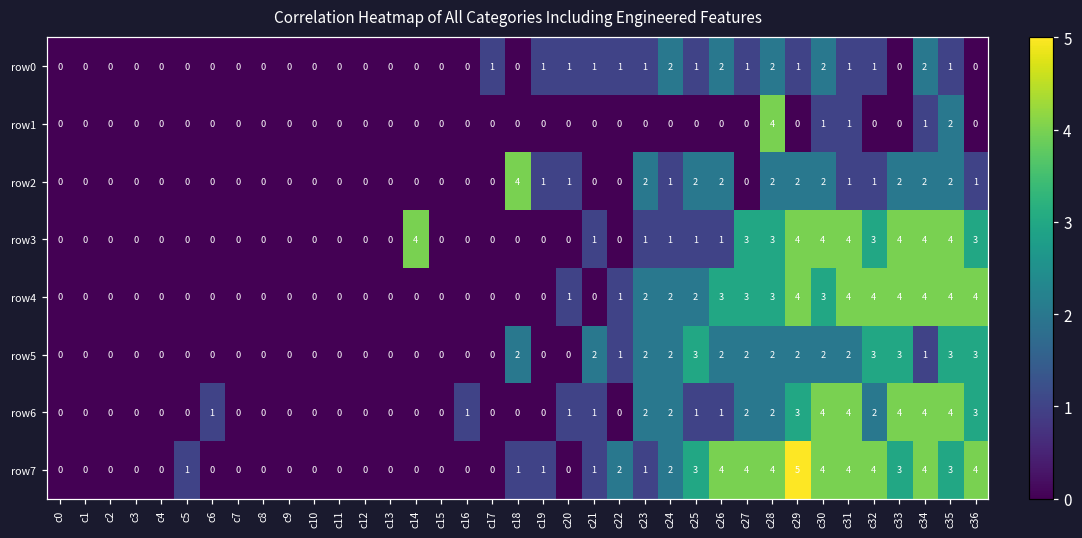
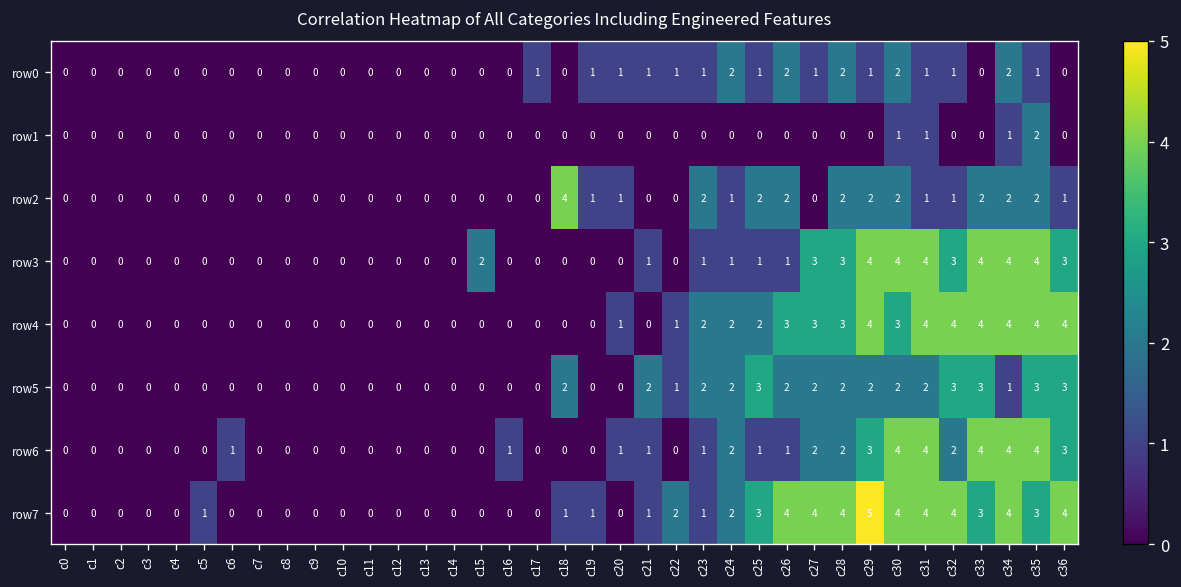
  {
    "row1": {
      "c0": 0,
      "c1": 0,
      "c2": 0,
      "c3": 0,
      "c4": 0,
      "c5": 0,
      "c6": 0,
      "c7": 0,
      "c8": 0,
      "c9": 0,
      "c10": 0,
      "c11": 0,
      "c12": 0,
      "c13": 0,
      "c14": 0,
      "c15": 0,
      "c16": 0,
      "c17": 0,
      "c18": 0,
      "c19": 0,
      "c20": 0,
      "c21": 0,
      "c22": 0,
      "c23": 0,
      "c24": 0,
      "c25": 0,
      "c26": 0,
      "c27": 0,
-     "c28": 4,
+     "c28": 0,
      "c29": 0,
      "c30": 1,
      "c31": 1,
      "c32": 0,
      "c33": 0,
      "c34": 1,
      "c35": 2,
      "c36": 0
    },
    "row3": {
      "c0": 0,
      "c1": 0,
      "c2": 0,
      "c3": 0,
      "c4": 0,
      "c5": 0,
      "c6": 0,
      "c7": 0,
      "c8": 0,
      "c9": 0,
      "c10": 0,
      "c11": 0,
      "c12": 0,
      "c13": 0,
-     "c14": 4,
-     "c15": 0,
+     "c14": 0,
+     "c15": 2,
      "c16": 0,
      "c17": 0,
      "c18": 0,
      "c19": 0,
      "c20": 0,
      "c21": 1,
      "c22": 0,
      "c23": 1,
      "c24": 1,
      "c25": 1,
      "c26": 1,
      "c27": 3,
      "c28": 3,
      "c29": 4,
      "c30": 4,
      "c31": 4,
      "c32": 3,
      "c33": 4,
      "c34": 4,
      "c35": 4,
      "c36": 3
    },
    "row6": {
      "c0": 0,
      "c1": 0,
      "c2": 0,
      "c3": 0,
      "c4": 0,
      "c5": 0,
      "c6": 1,
      "c7": 0,
      "c8": 0,
      "c9": 0,
      "c10": 0,
      "c11": 0,
      "c12": 0,
      "c13": 0,
      "c14": 0,
      "c15": 0,
      "c16": 1,
      "c17": 0,
      "c18": 0,
      "c19": 0,
      "c20": 1,
      "c21": 1,
      "c22": 0,
-     "c23": 2,
+     "c23": 1,
      "c24": 2,
      "c25": 1,
      "c26": 1,
      "c27": 2,
      "c28": 2,
      "c29": 3,
      "c30": 4,
      "c31": 4,
      "c32": 2,
      "c33": 4,
      "c34": 4,
      "c35": 4,
      "c36": 3
    }
  }
